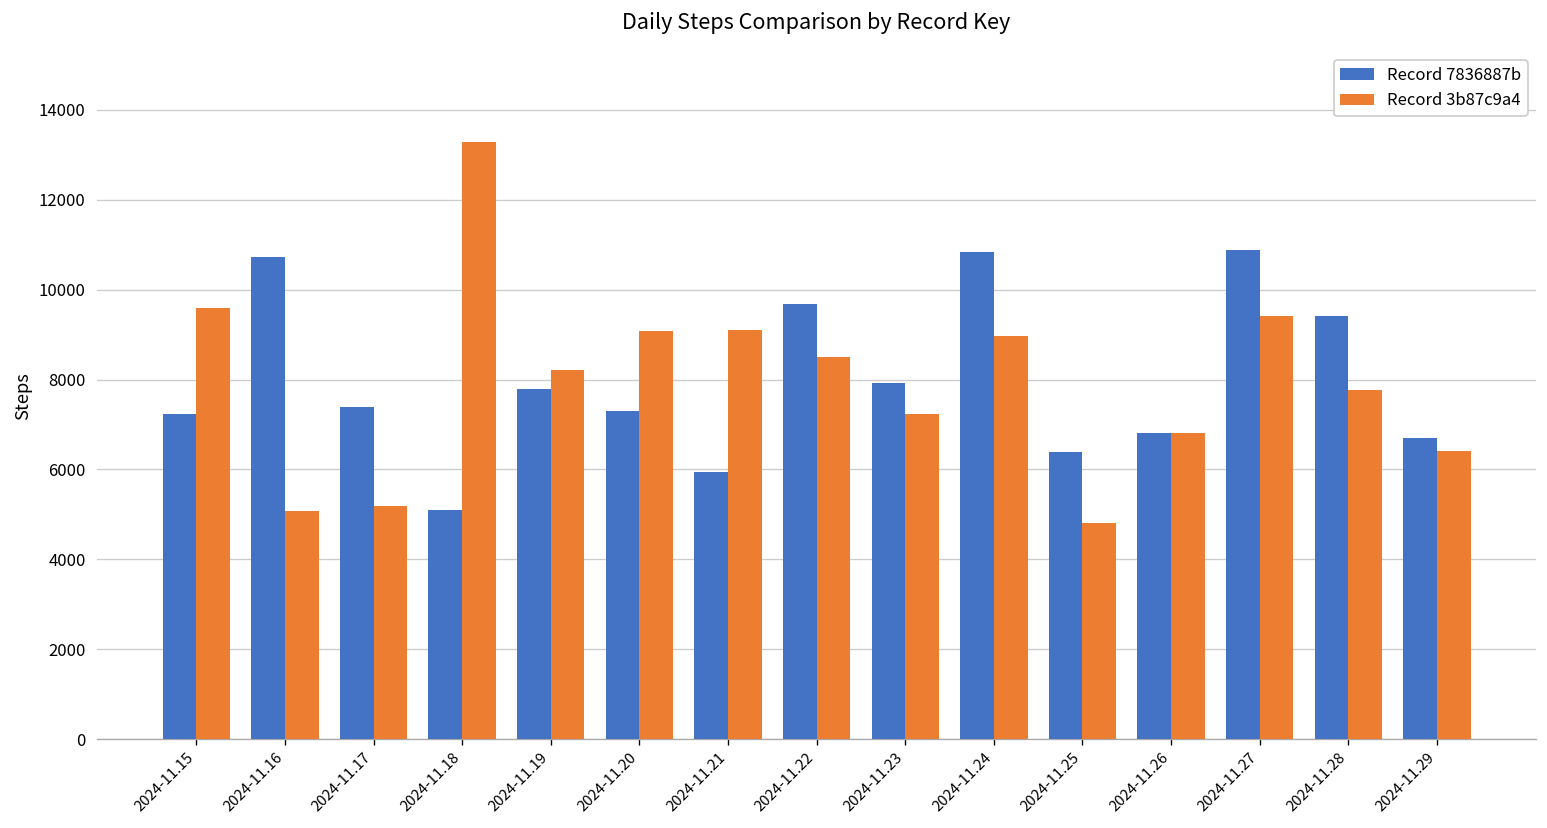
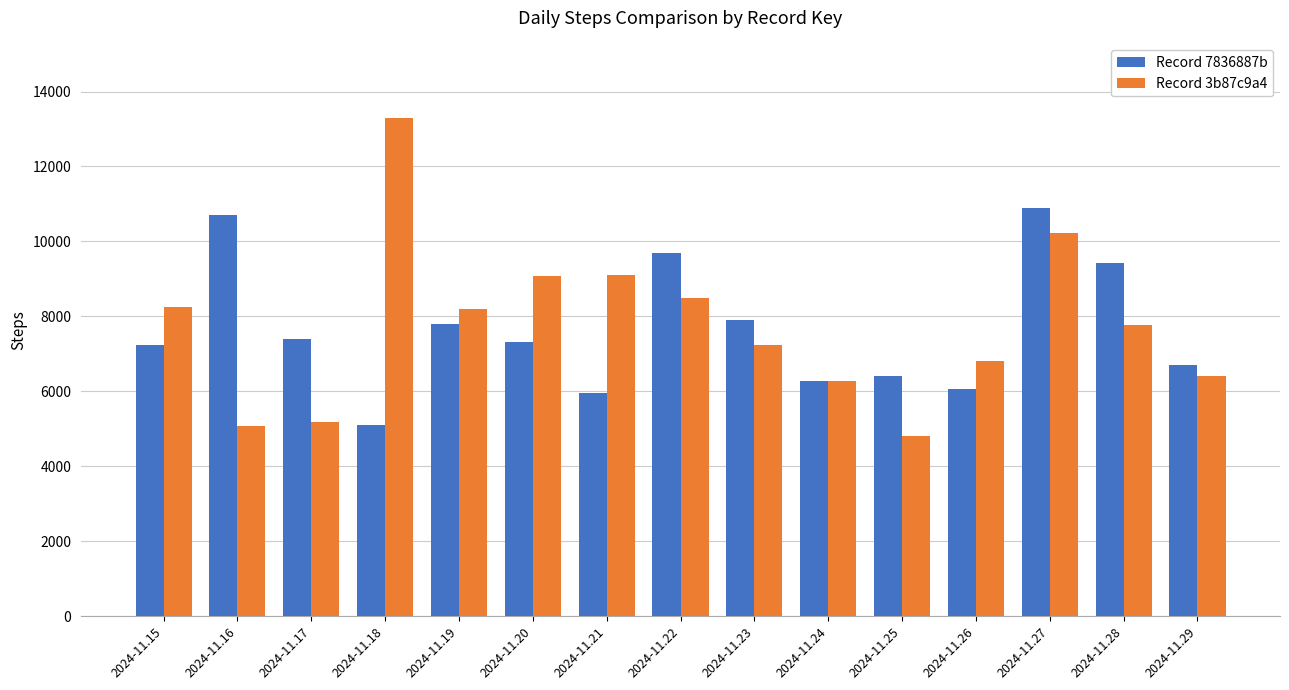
  {
    "Record 7836887b": {
      "2024-11.15": 7200,
      "2024-11.16": 10700,
      "2024-11.17": 7400,
      "2024-11.18": 5100,
      "2024-11.19": 7800,
      "2024-11.20": 7300,
      "2024-11.21": 6000,
      "2024-11.22": 9700,
      "2024-11.23": 7900,
-     "2024-11.24": 10800,
+     "2024-11.24": 6300,
      "2024-11.25": 6400,
-     "2024-11.26": 6800,
+     "2024-11.26": 6100,
      "2024-11.27": 10900,
      "2024-11.28": 9400,
      "2024-11.29": 6700
    },
    "Record 3b87c9a4": {
-     "2024-11.15": 9600,
+     "2024-11.15": 8300,
      "2024-11.16": 5100,
      "2024-11.17": 5200,
      "2024-11.18": 13300,
      "2024-11.19": 8200,
      "2024-11.20": 9100,
      "2024-11.21": 9100,
      "2024-11.22": 8500,
      "2024-11.23": 7200,
-     "2024-11.24": 9000,
+     "2024-11.24": 6300,
      "2024-11.25": 4800,
      "2024-11.26": 6800,
-     "2024-11.27": 9400,
+     "2024-11.27": 10200,
      "2024-11.28": 7800,
      "2024-11.29": 6400
    }
  }
